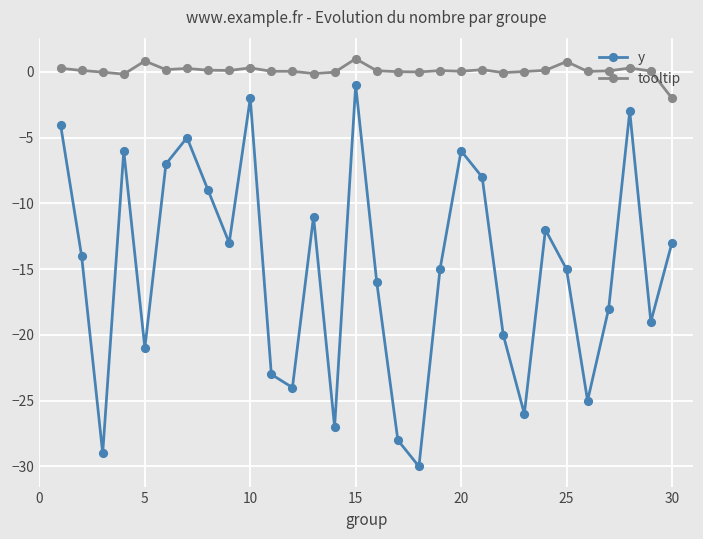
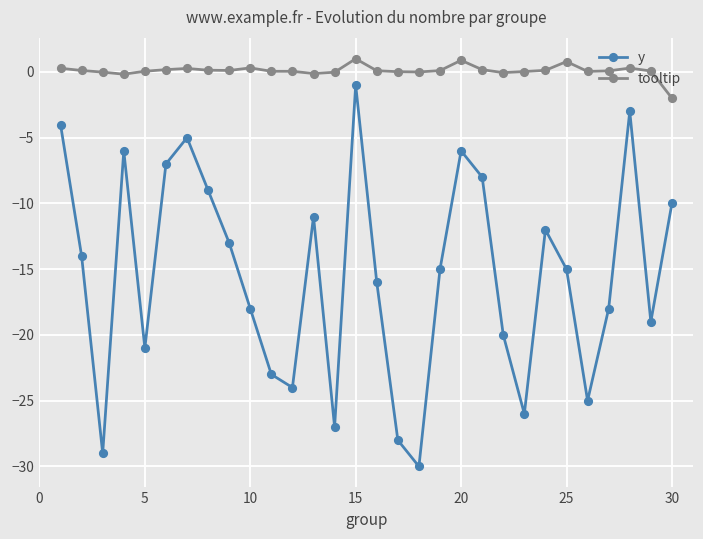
  {
    "y": {
      "5": -21,
-     "10": -2,
+     "10": -18,
      "15": -1,
      "20": -6,
      "25": -15,
-     "30": -13
+     "30": -10
    },
    "tooltip": {
-     "5": 0.8,
+     "5": 0.1,
      "10": 0.3,
      "15": 1.0,
-     "20": 0.0,
+     "20": 0.9,
      "25": 0.8,
      "30": -2.0
    }
  }
